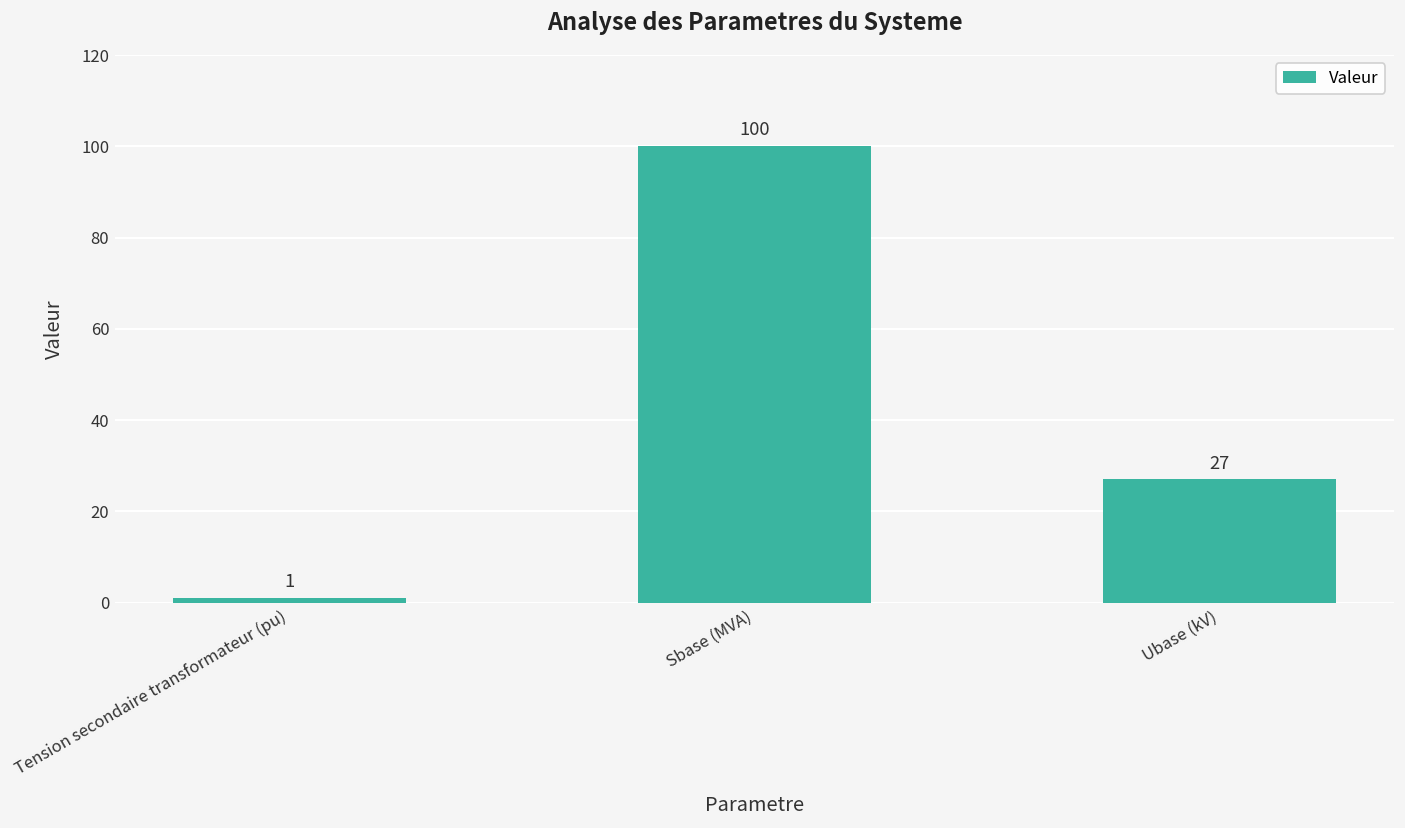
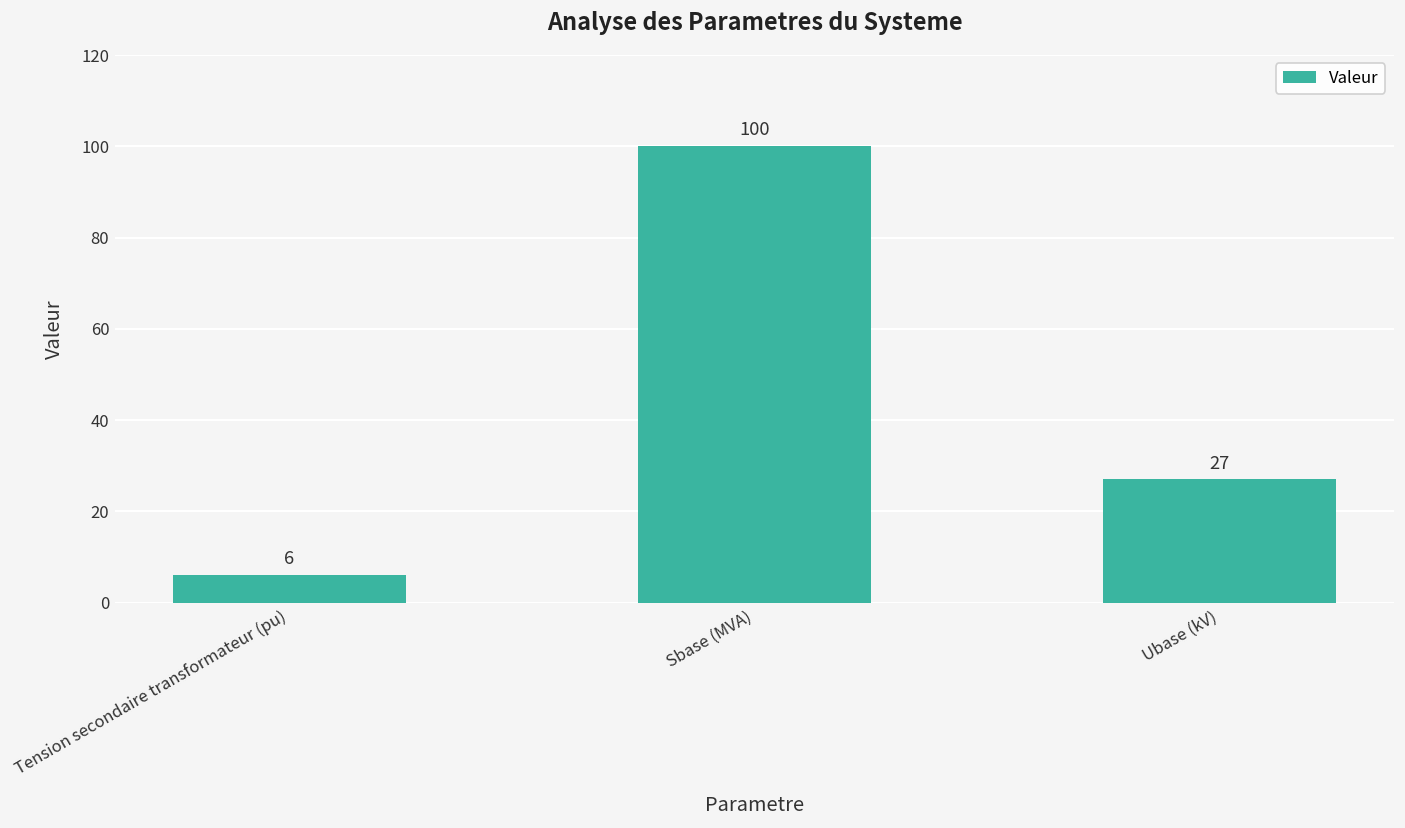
  {
-   "Tension secondaire transformateur (pu)": 1,
+   "Tension secondaire transformateur (pu)": 6,
    "Sbase (MVA)": 100,
    "Ubase (kV)": 27
  }
